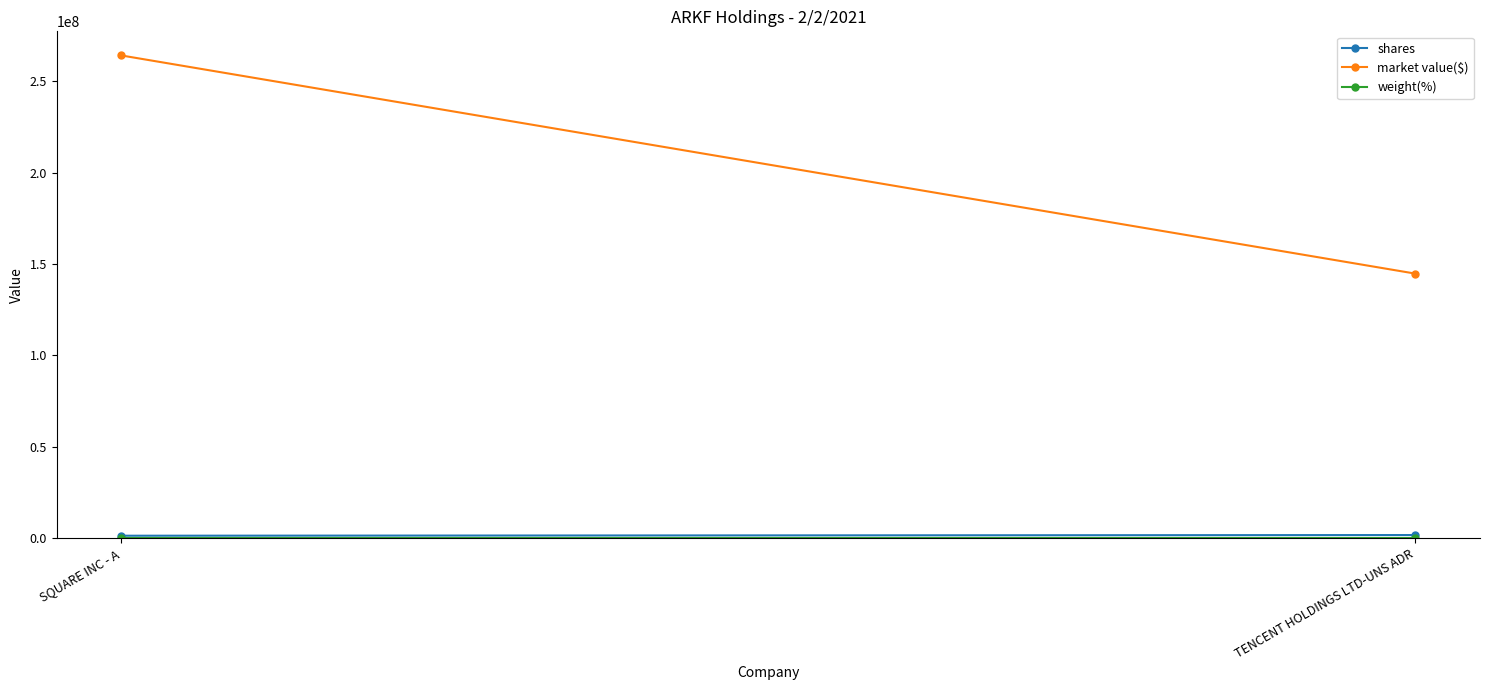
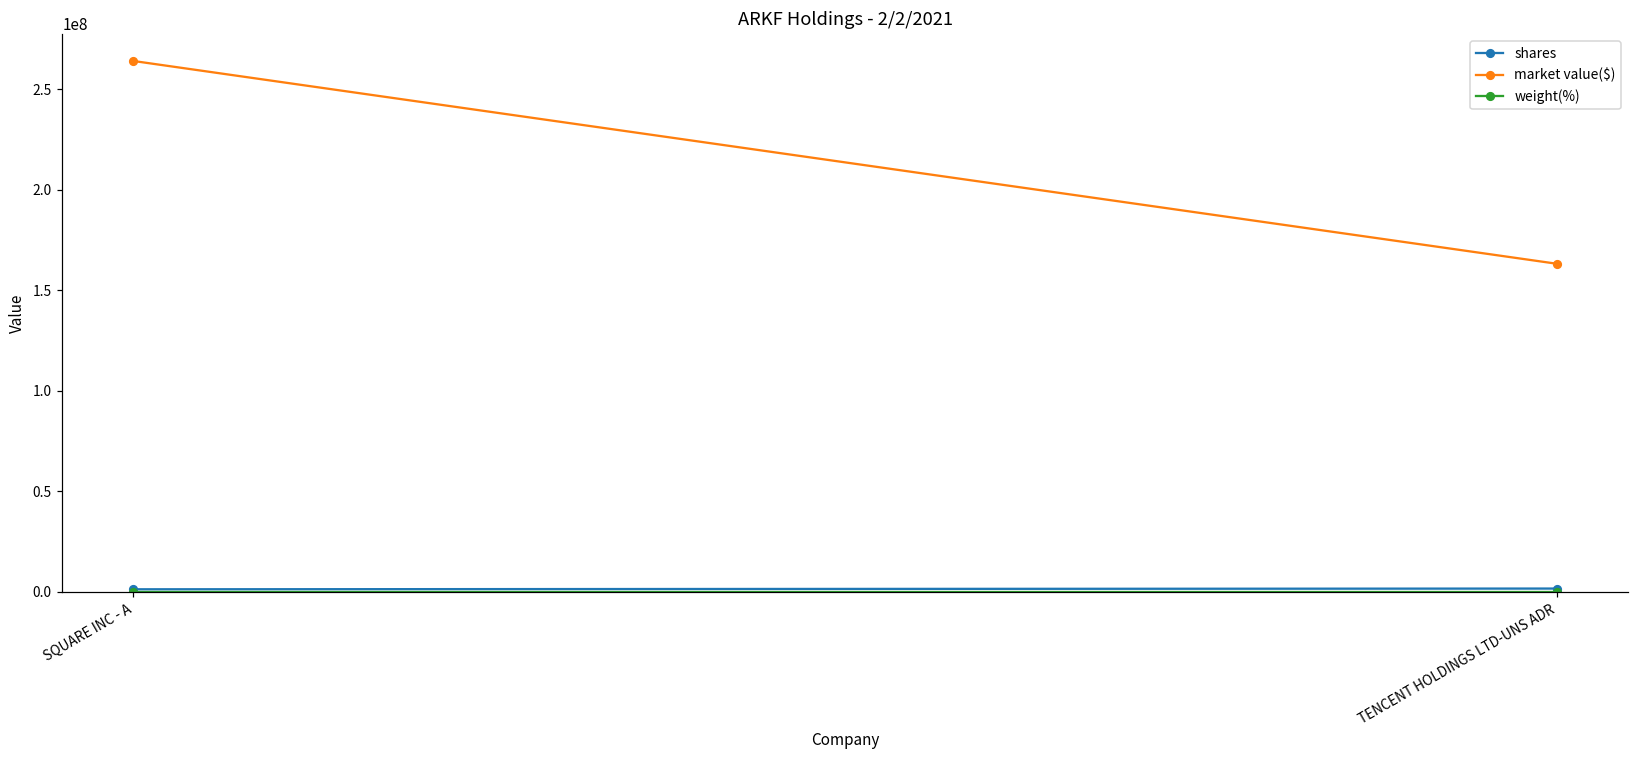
  {
    "shares": {
      "TENCENT HOLDINGS LTD-UNS ADR": 2000000
    },
    "market value($)": {
      "SQUARE INC - A": 264000000,
-     "TENCENT HOLDINGS LTD-UNS ADR": 145000000
+     "TENCENT HOLDINGS LTD-UNS ADR": 163000000
    },
    "weight(%)": {
      "TENCENT HOLDINGS LTD-UNS ADR": 0
    }
  }
